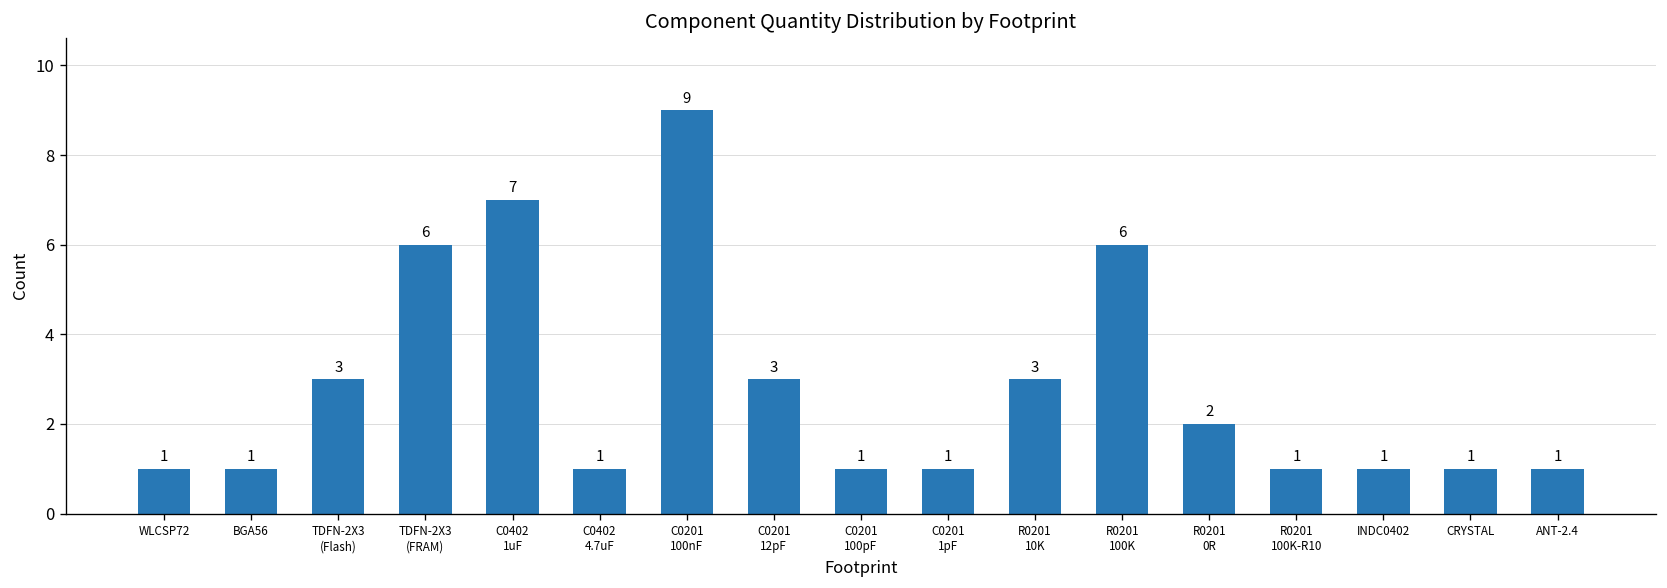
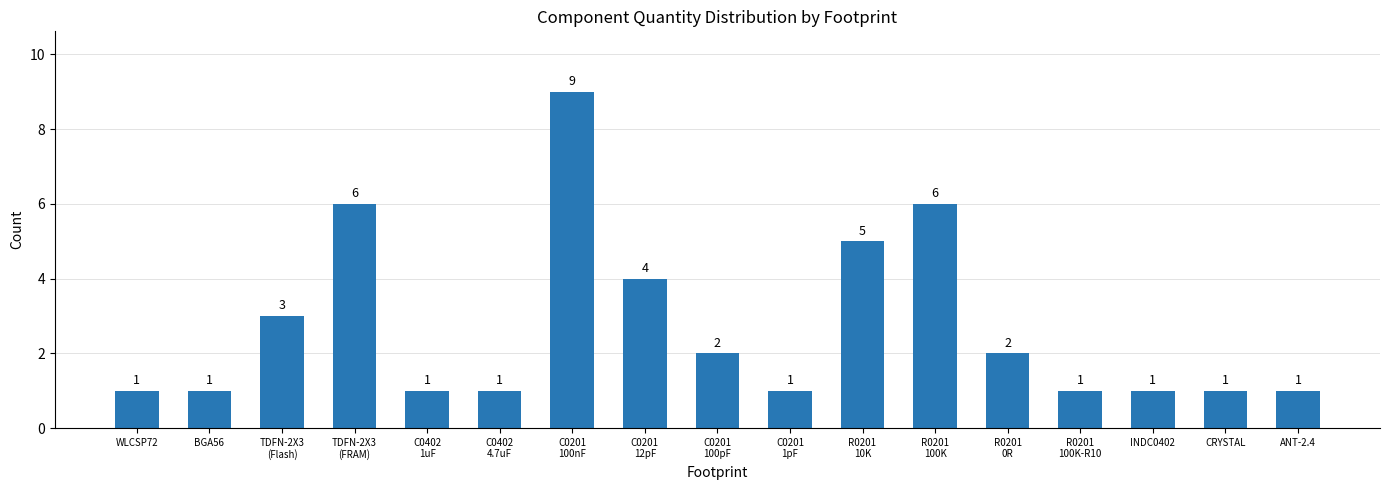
  {
    "WLCSP72": 1,
    "BGA56": 1,
    "TDFN-2X3 (Flash)": 3,
    "TDFN-2X3 (FRAM)": 6,
-   "C0402 1uF": 7,
+   "C0402 1uF": 1,
    "C0402 4.7uF": 1,
    "C0201 100nF": 9,
-   "C0201 12pF": 3,
-   "C0201 100pF": 1,
+   "C0201 12pF": 4,
+   "C0201 100pF": 2,
    "C0201 1pF": 1,
-   "R0201 10K": 3,
+   "R0201 10K": 5,
    "R0201 100K": 6,
    "R0201 0R": 2,
    "R0201 100K-R10": 1,
    "INDC0402": 1,
    "CRYSTAL": 1,
    "ANT-2.4": 1
  }
